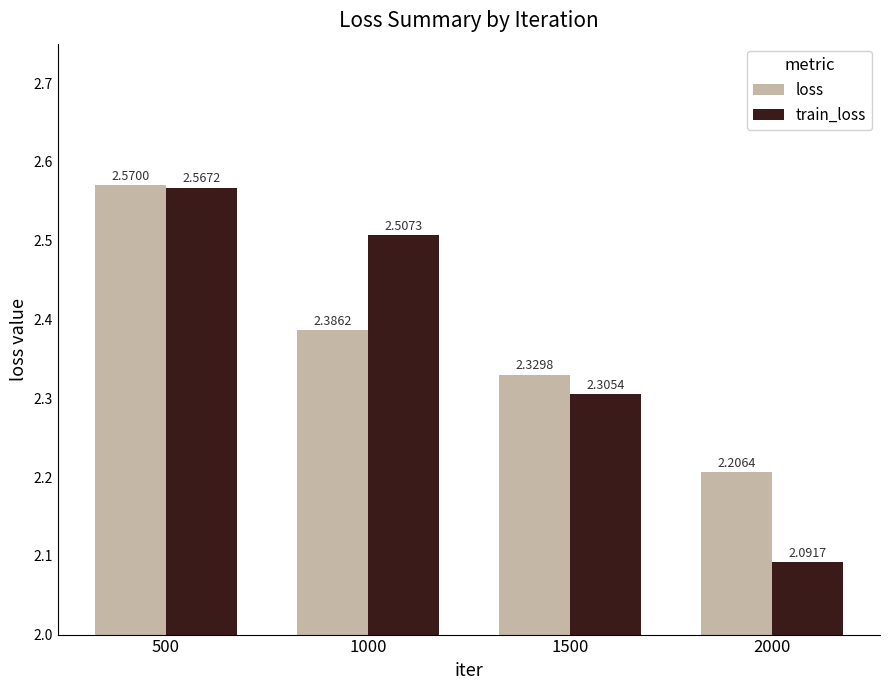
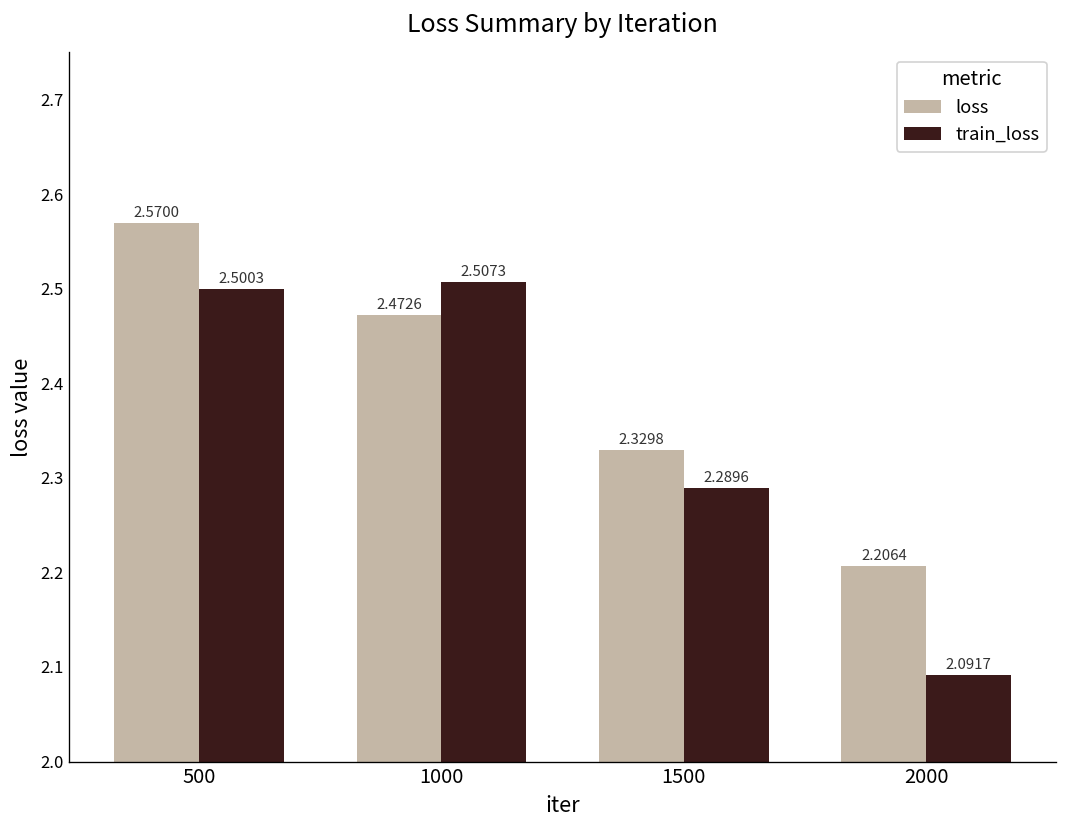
  {
    "loss": {
      "500": 2.5700,
-     "1000": 2.3862,
+     "1000": 2.4726,
      "1500": 2.3298,
      "2000": 2.2064
    },
    "train_loss": {
-     "500": 2.5672,
+     "500": 2.5003,
      "1000": 2.5073,
-     "1500": 2.3054,
+     "1500": 2.2896,
      "2000": 2.0917
    }
  }
